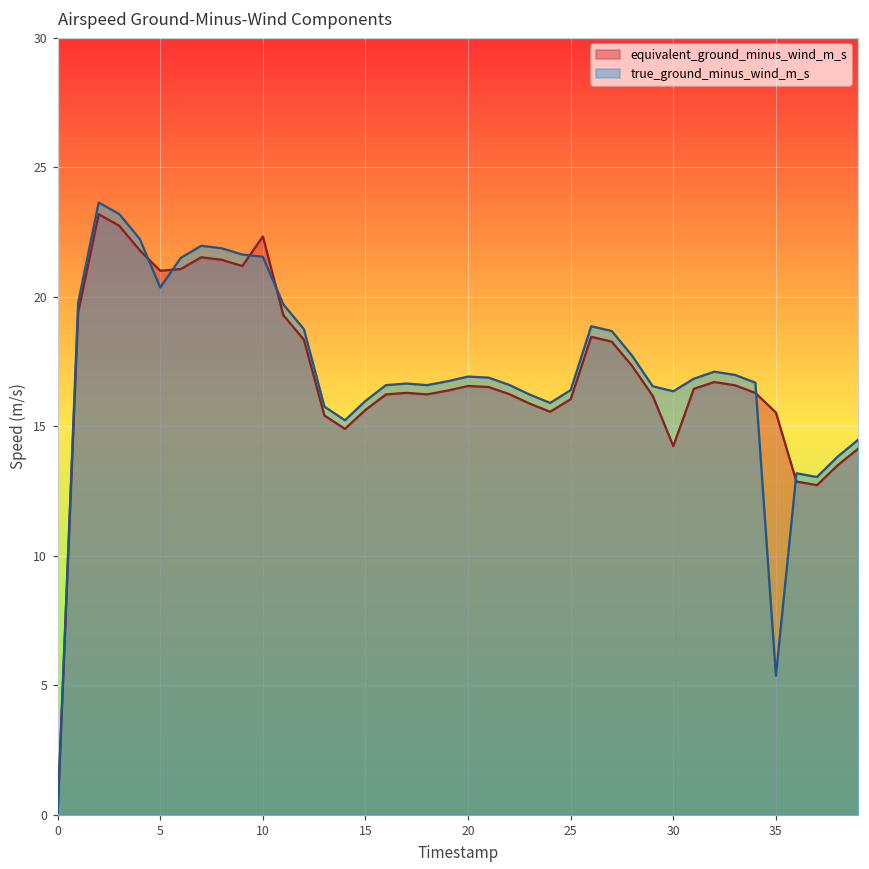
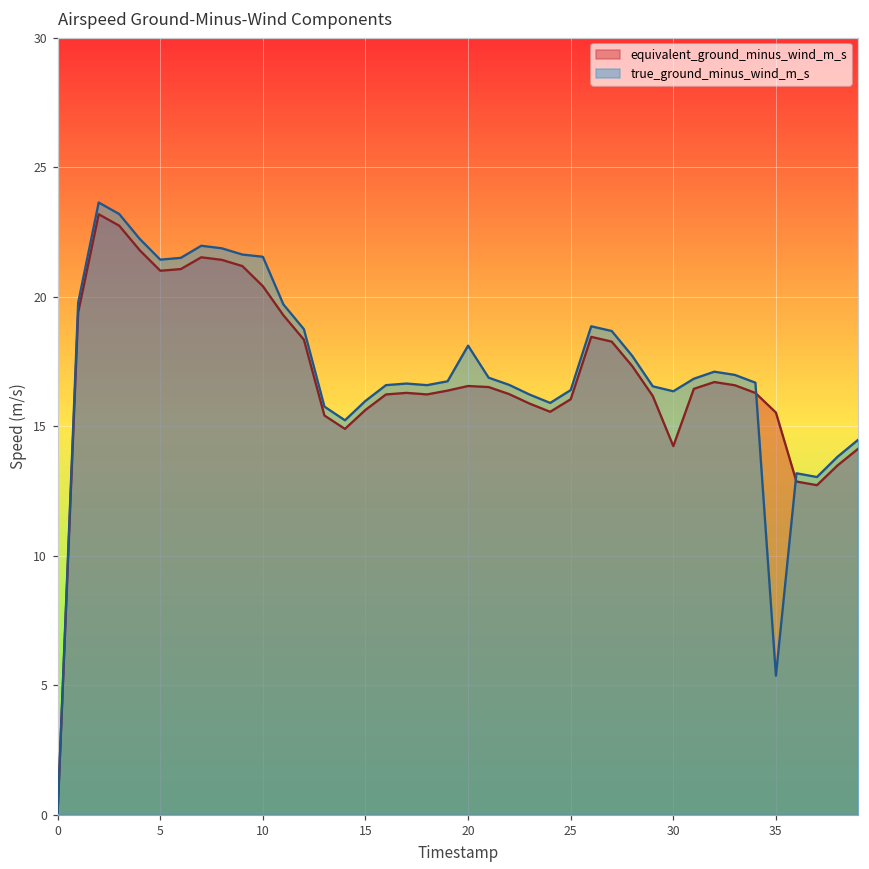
  {
    "equivalent_ground_minus_wind_m_s": {
      "5": 21.0,
-     "10": 22.3,
+     "10": 20.4,
      "15": 15.6,
      "20": 16.6,
      "25": 16.0,
      "30": 14.2,
      "35": 15.5
    },
    "true_ground_minus_wind_m_s": {
-     "5": 20.4,
+     "5": 21.4,
      "10": 21.5,
      "15": 16.0,
-     "20": 16.9,
+     "20": 18.1,
      "25": 16.4,
      "30": 16.3,
      "35": 5.4
    }
  }
